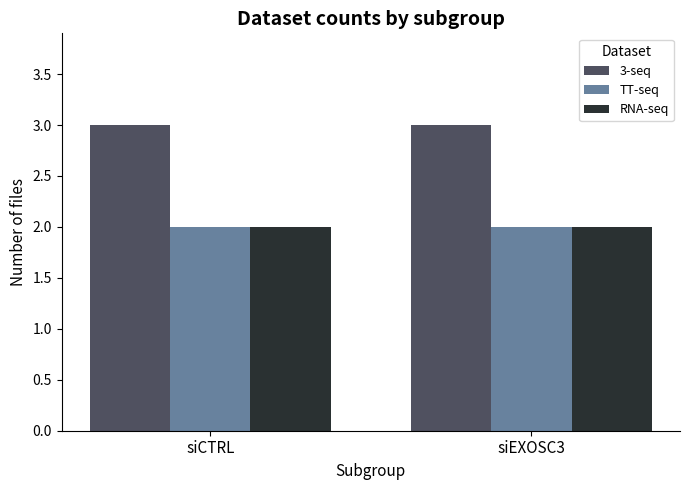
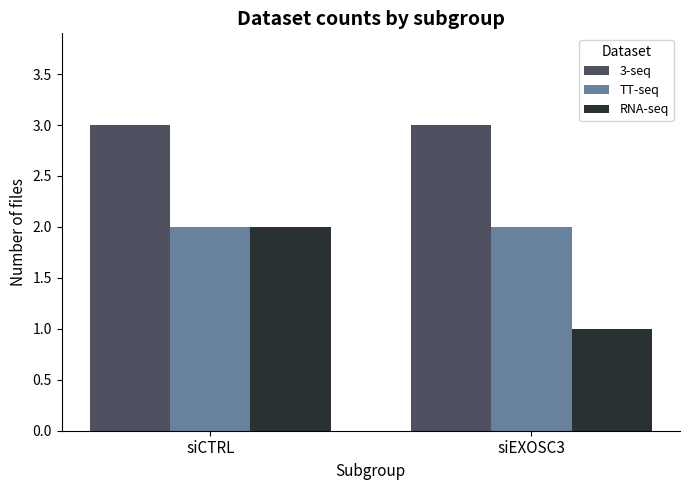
  {
    "3-seq": {
      "siCTRL": 3,
      "siEXOSC3": 3
    },
    "TT-seq": {
      "siCTRL": 2,
      "siEXOSC3": 2
    },
    "RNA-seq": {
      "siCTRL": 2,
-     "siEXOSC3": 2
+     "siEXOSC3": 1
    }
  }
